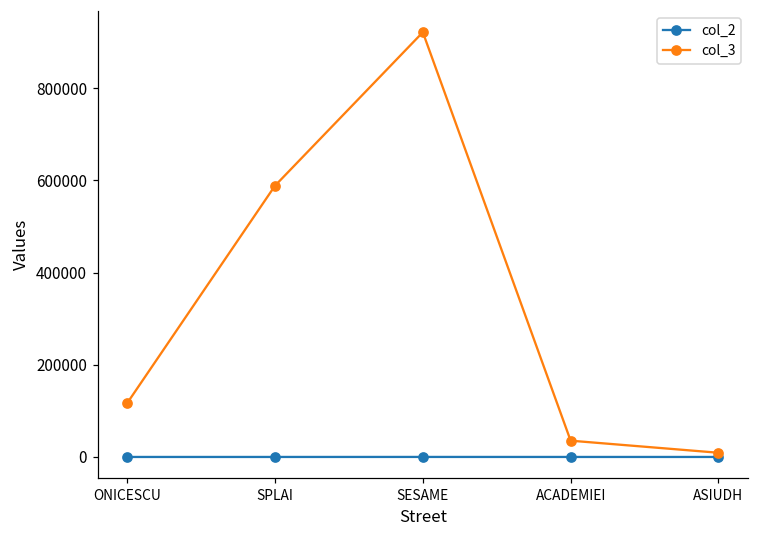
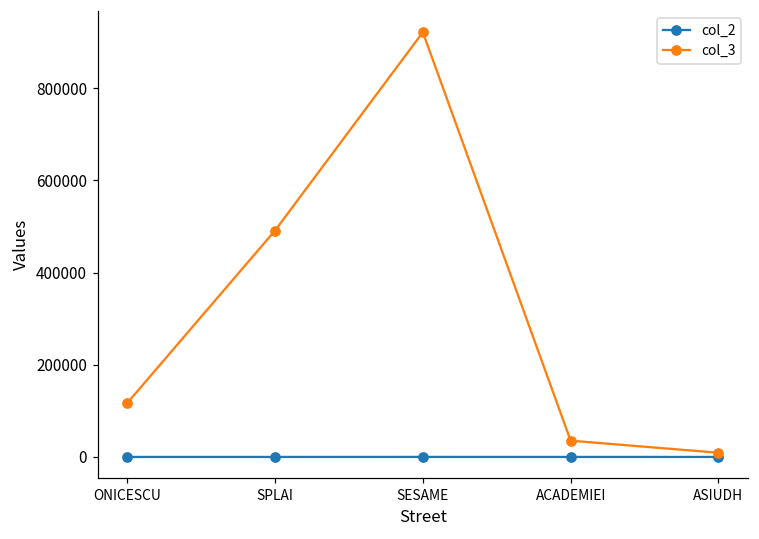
  {
    "col_2": {
      "ONICESCU": 0,
      "SPLAI": 0,
      "SESAME": 0,
      "ACADEMIEI": 0,
      "ASIUDH": 0
    },
    "col_3": {
      "ONICESCU": 120000,
-     "SPLAI": 590000,
+     "SPLAI": 490000,
      "SESAME": 920000,
      "ACADEMIEI": 40000,
      "ASIUDH": 10000
    }
  }
